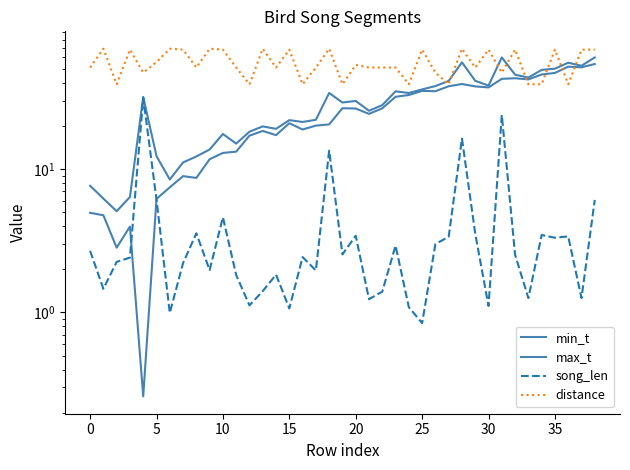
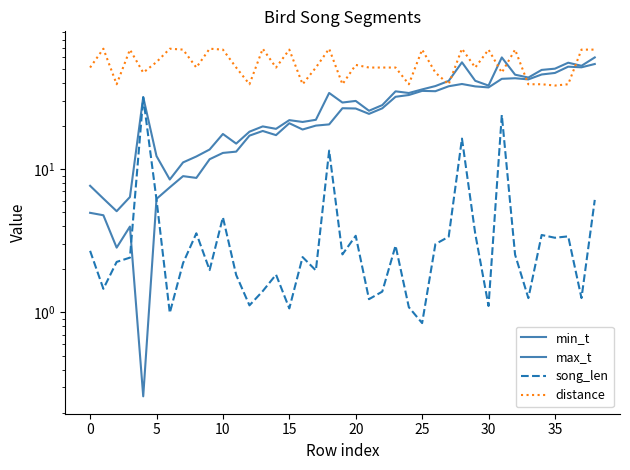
  {
    "distance": {
      "0": 51,
      "5": 56,
      "10": 70,
      "15": 70,
      "20": 53,
      "25": 70,
      "30": 70,
-     "35": 70
+     "35": 38
    }
  }
